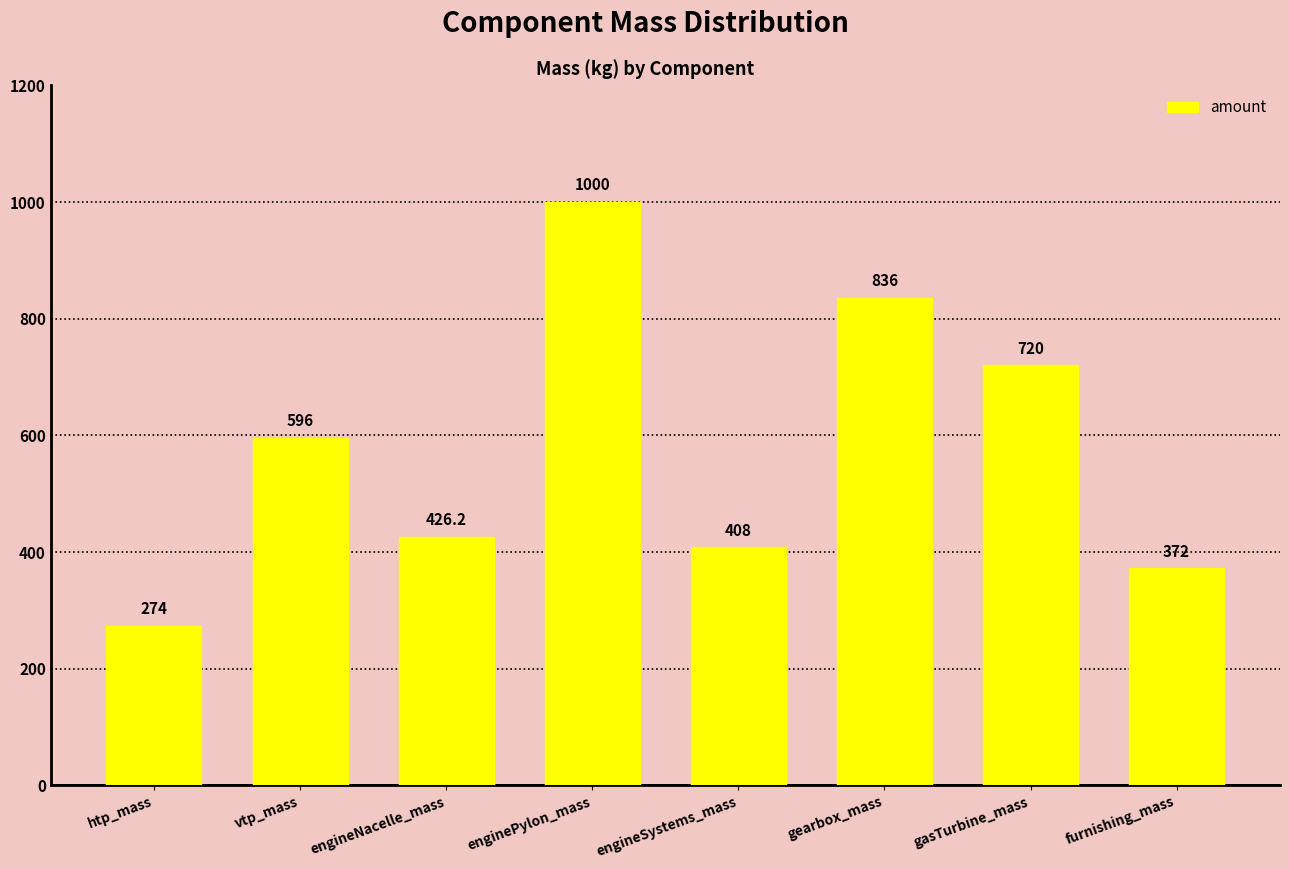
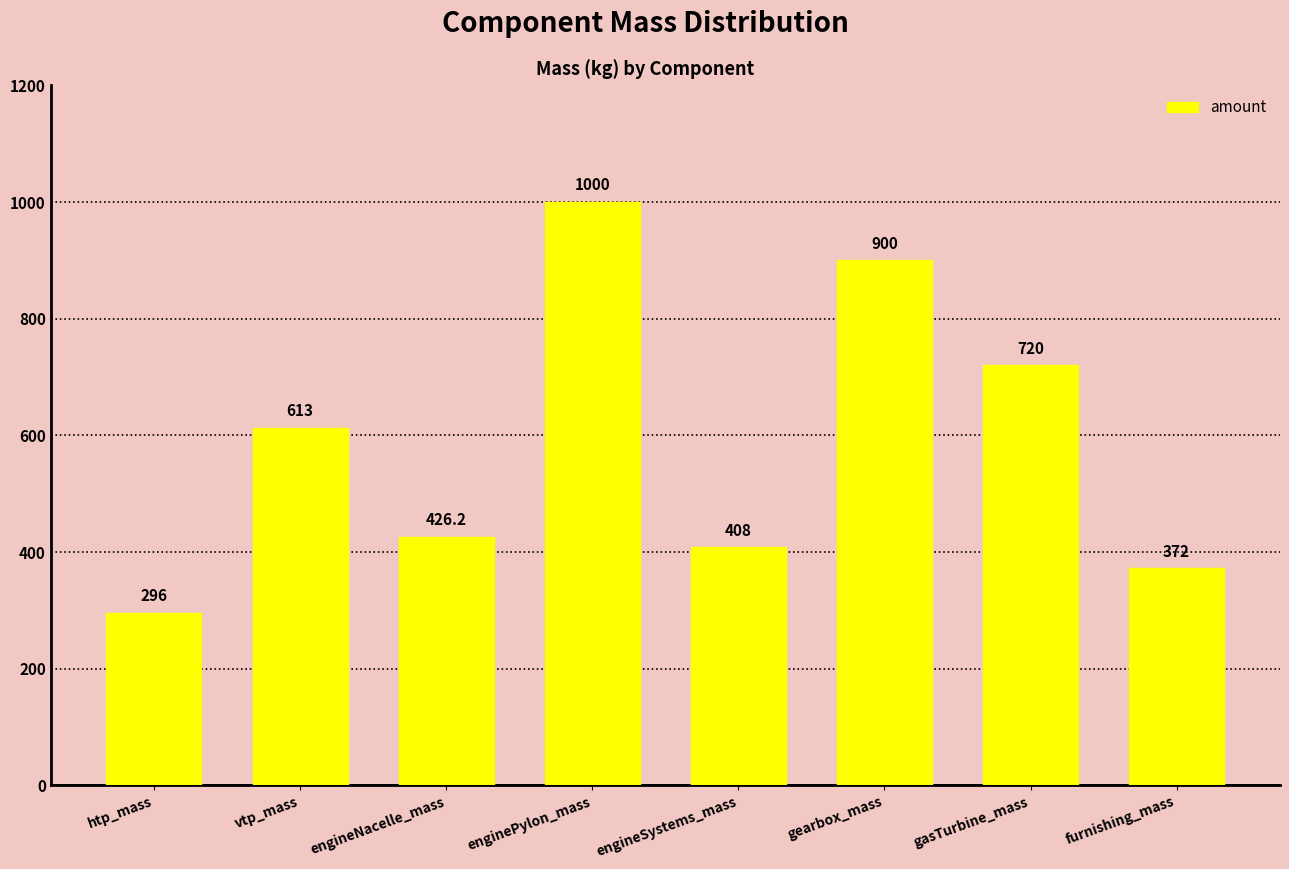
  {
-   "htp_mass": 274,
-   "vtp_mass": 596,
+   "htp_mass": 296,
+   "vtp_mass": 613,
    "engineNacelle_mass": 426.2,
    "enginePylon_mass": 1000,
    "engineSystems_mass": 408,
-   "gearbox_mass": 836,
+   "gearbox_mass": 900,
    "gasTurbine_mass": 720,
    "furnishing_mass": 372
  }
